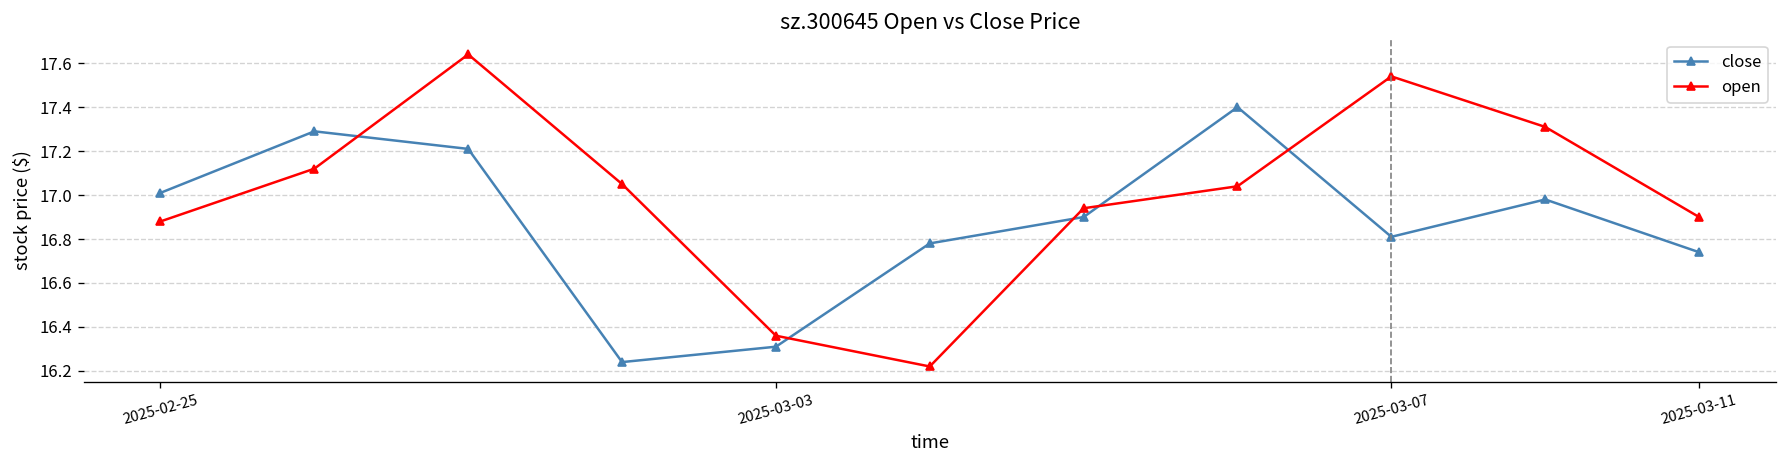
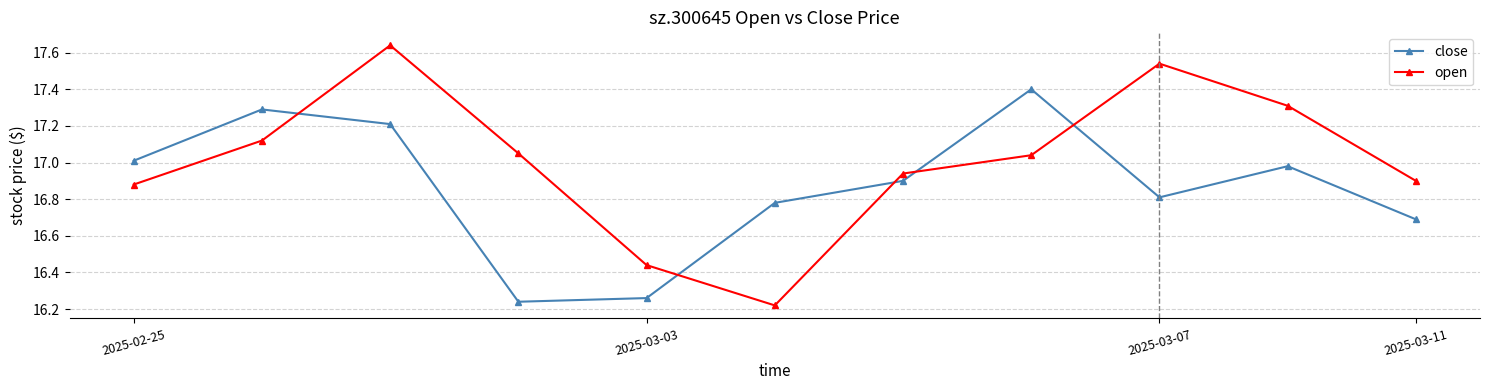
  {
    "close": {
      "2025-02-25": 17.01,
-     "2025-03-03": 16.31,
+     "2025-03-03": 16.26,
      "2025-03-07": 16.81,
-     "2025-03-11": 16.74
+     "2025-03-11": 16.69
    },
    "open": {
      "2025-02-25": 16.88,
-     "2025-03-03": 16.36,
+     "2025-03-03": 16.44,
      "2025-03-07": 17.54,
      "2025-03-11": 16.90
    }
  }
